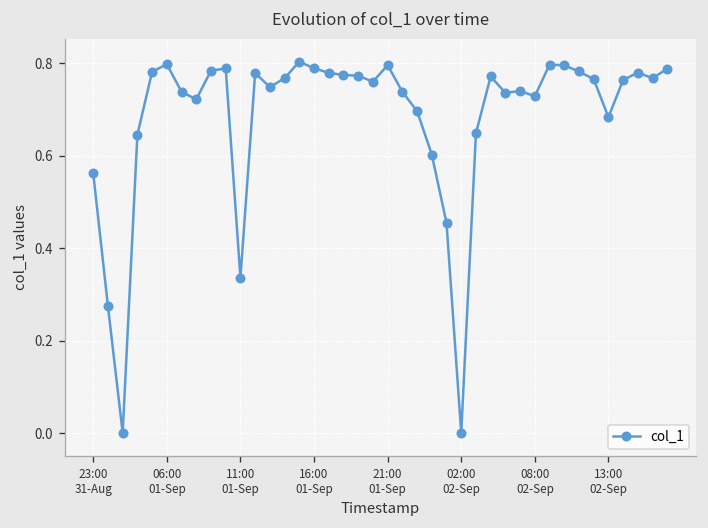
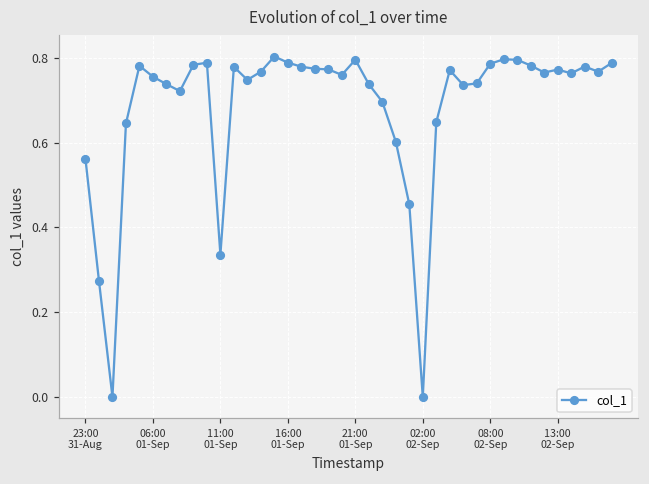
  {
    "23:00 31-Aug": 0.56,
-   "06:00 01-Sep": 0.80,
+   "06:00 01-Sep": 0.76,
    "11:00 01-Sep": 0.34,
    "16:00 01-Sep": 0.79,
    "21:00 01-Sep": 0.80,
    "02:00 02-Sep": 0.00,
-   "08:00 02-Sep": 0.73,
-   "13:00 02-Sep": 0.68
+   "08:00 02-Sep": 0.79,
+   "13:00 02-Sep": 0.77
  }
